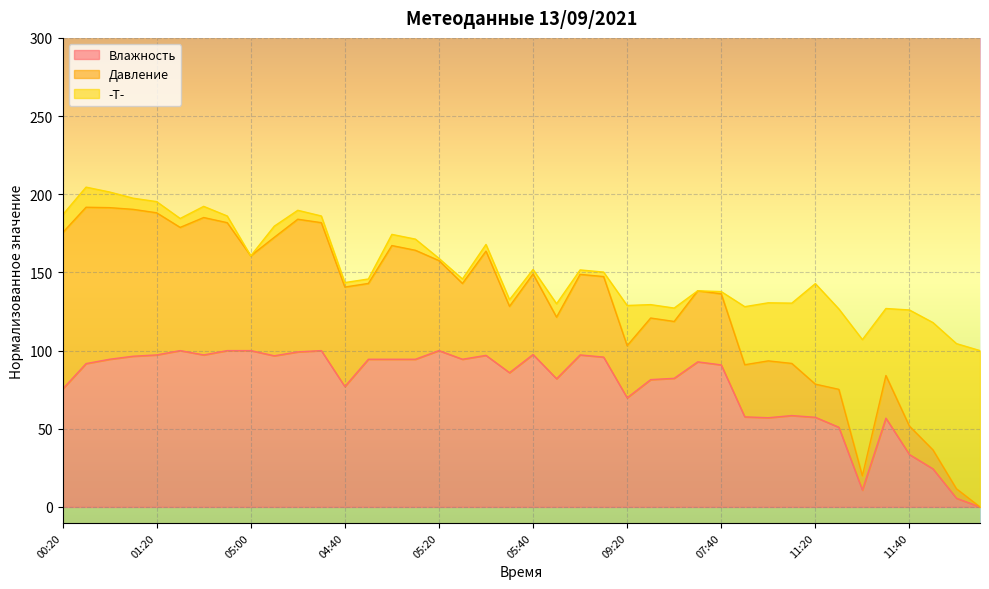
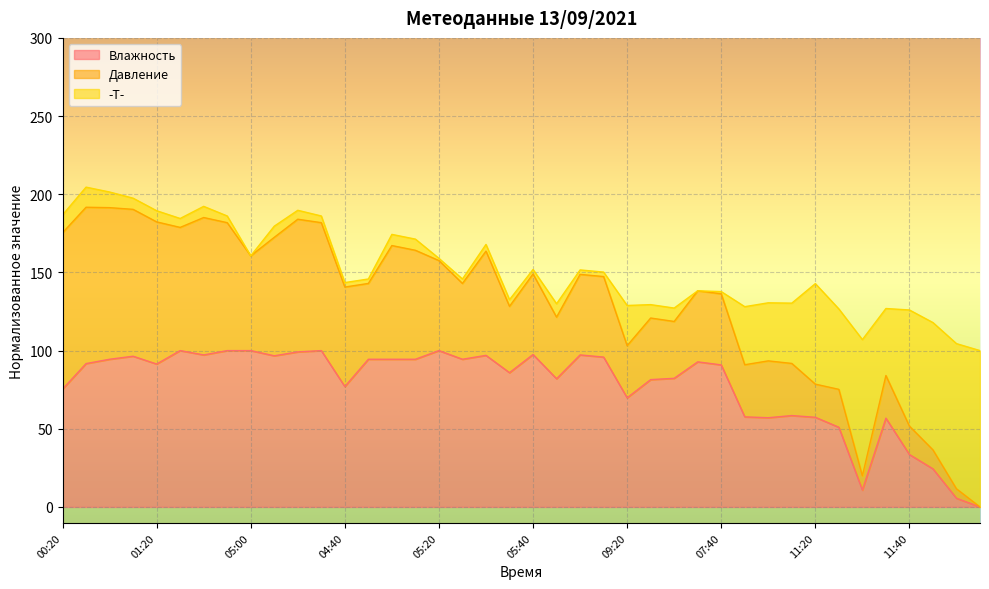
  {
    "Влажность": {
      "00:20": 75,
-     "01:20": 97,
+     "01:20": 91,
      "05:00": 100,
      "04:40": 77,
      "05:20": 100,
      "05:40": 98,
      "09:20": 70,
      "07:40": 91,
      "11:20": 57,
      "11:40": 34
    }
  }
